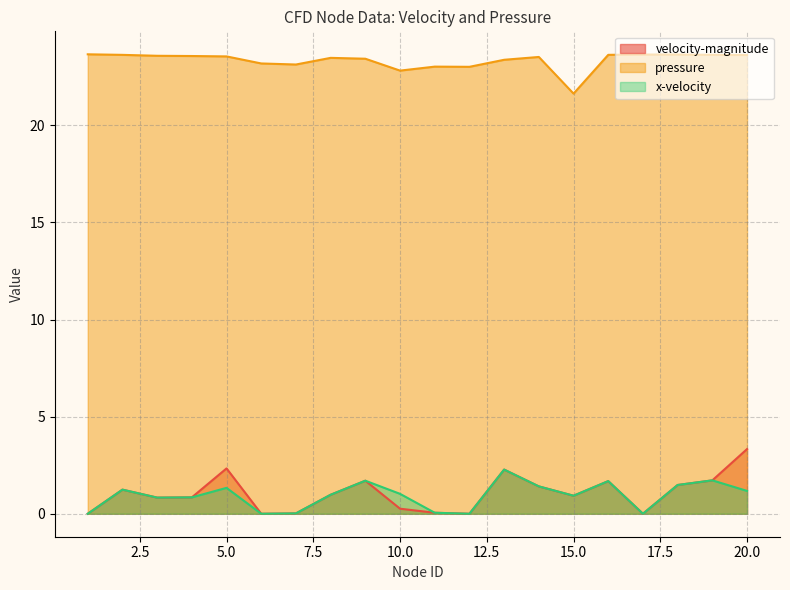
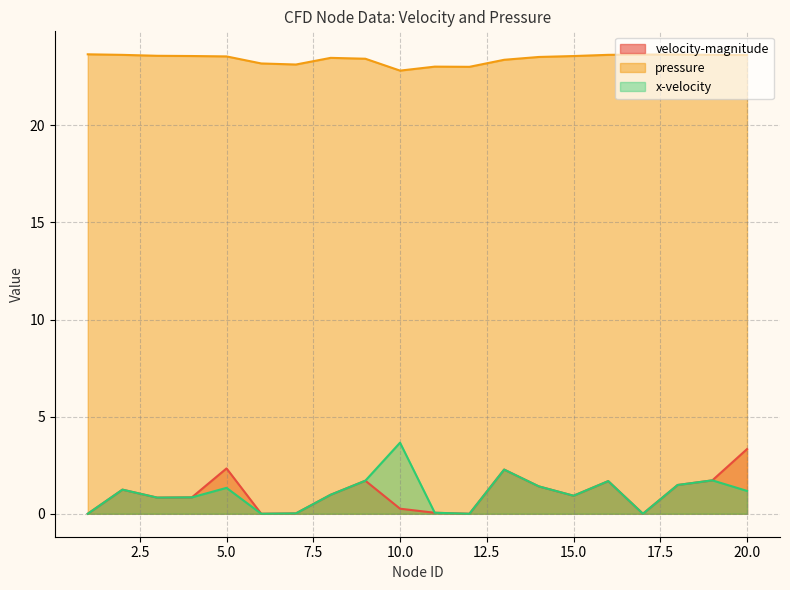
  {
    "velocity-magnitude": {
      "5.0": 2.3,
      "10.0": 0.3,
      "20.0": 3.3
    },
    "pressure": {
      "5.0": 23.6,
      "10.0": 22.8,
-     "15.0": 21.6
+     "15.0": 23.6
    },
    "x-velocity": {
      "5.0": 1.3,
-     "10.0": 1.0,
+     "10.0": 3.7,
      "20.0": 1.2
    }
  }
